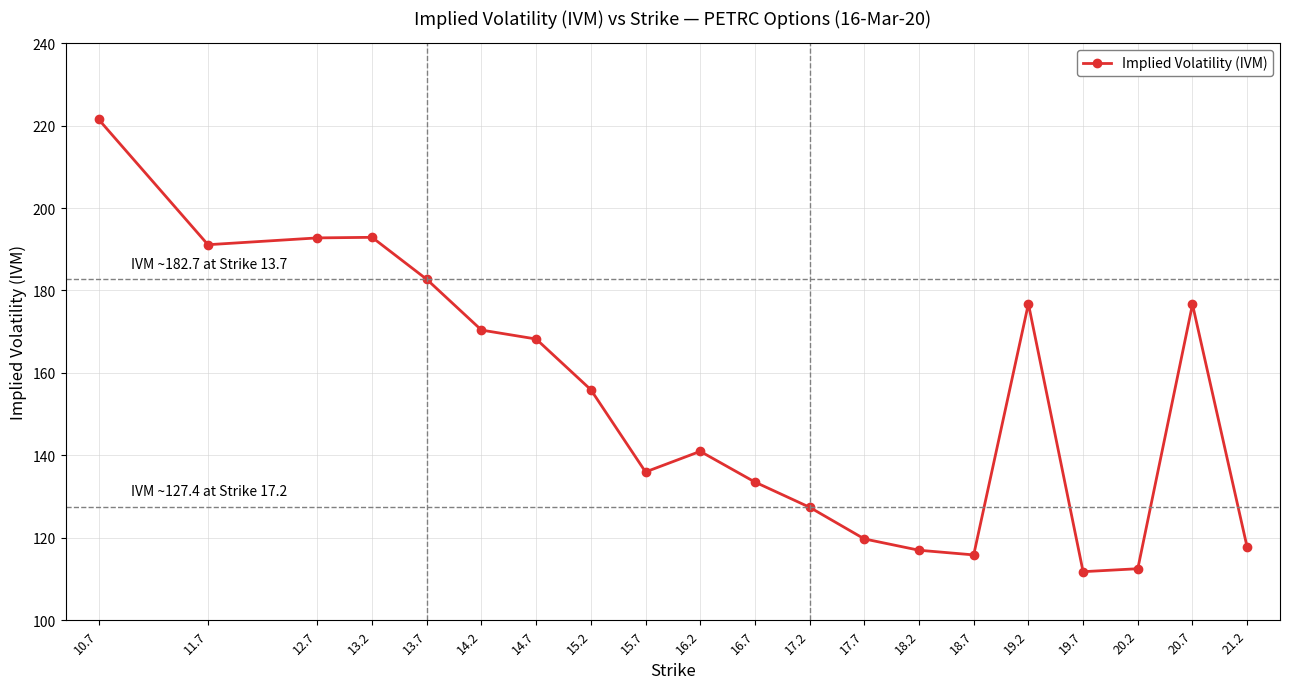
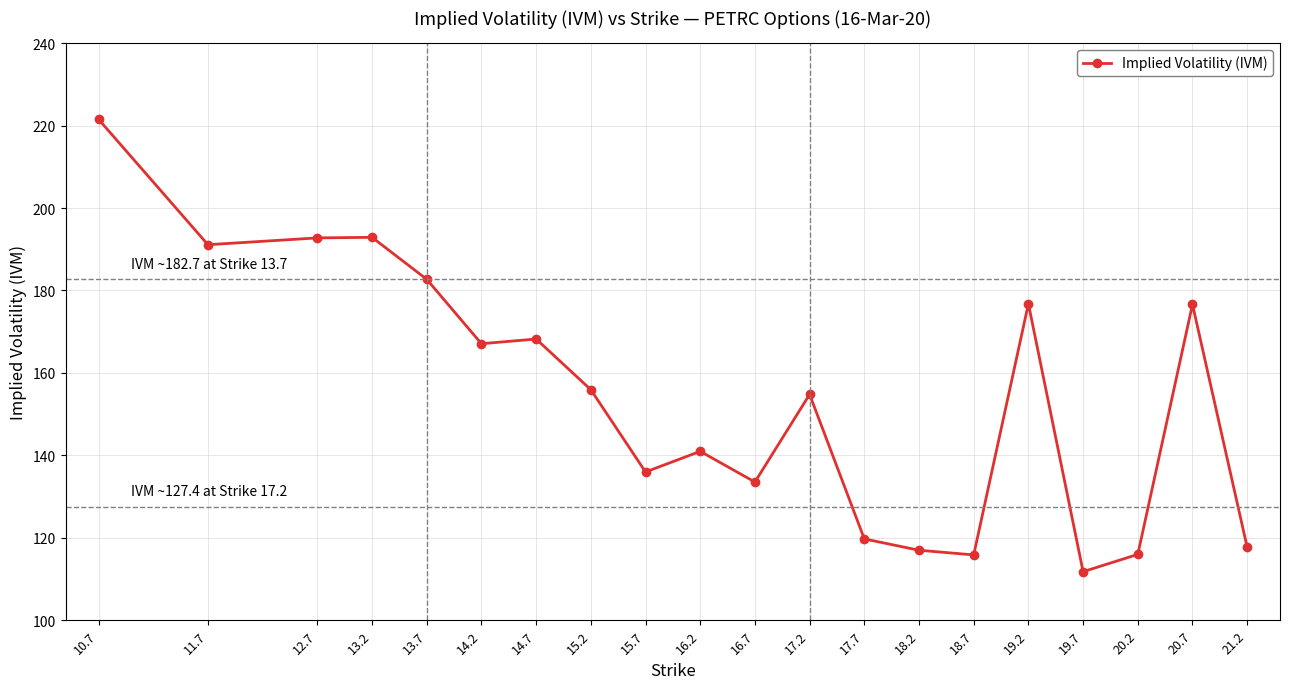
  {
    "10.7": 222,
    "12.7": 193,
    "13.2": 193,
    "13.7": 183,
-   "14.2": 170,
+   "14.2": 167,
    "14.7": 168,
    "15.2": 156,
    "15.7": 136,
    "16.2": 141,
    "16.7": 134,
-   "17.2": 127,
+   "17.2": 155,
    "17.7": 120,
    "18.2": 117,
    "18.7": 116,
    "19.2": 177,
    "19.7": 112,
-   "20.2": 113,
+   "20.2": 116,
    "20.7": 177,
    "21.2": 118
  }
